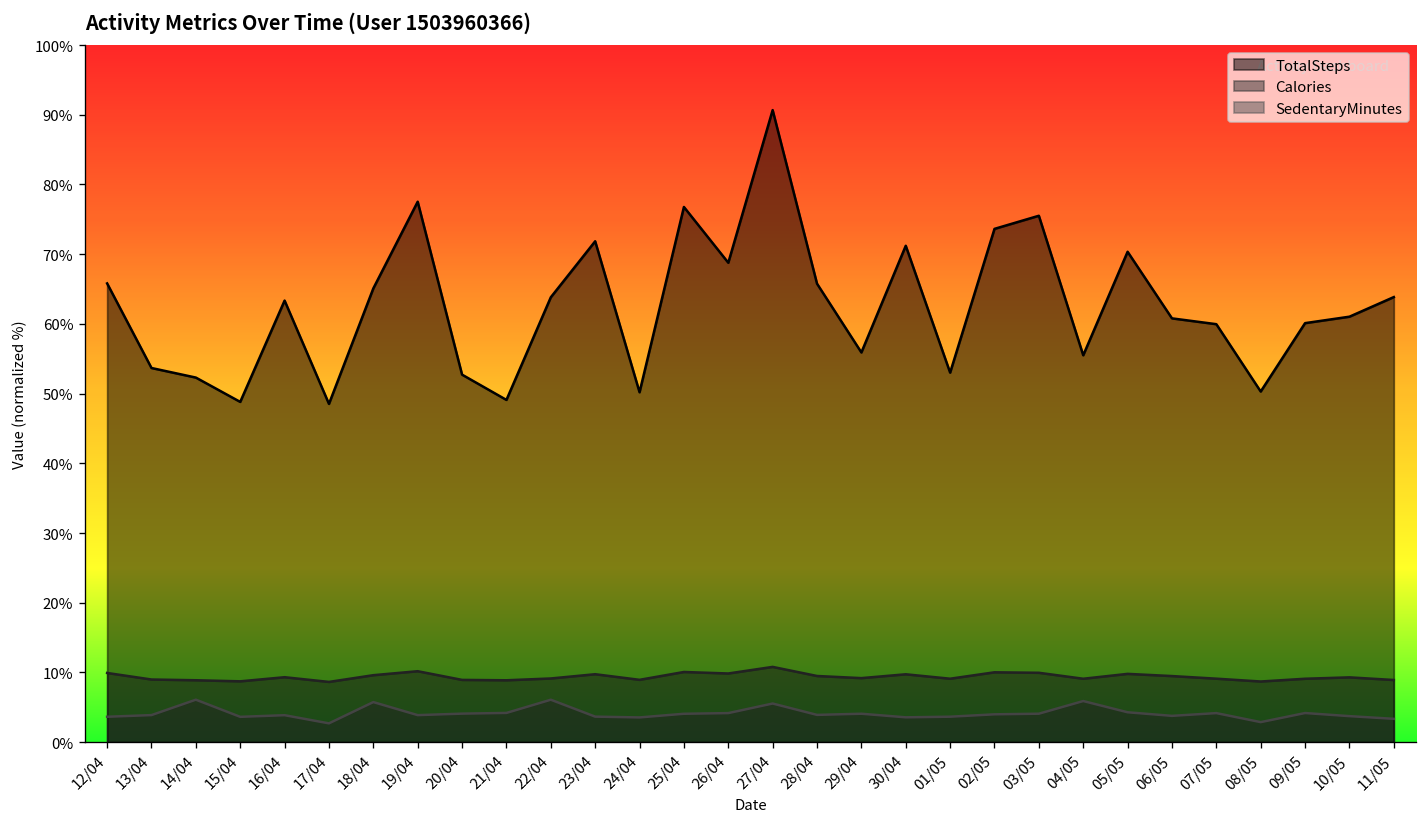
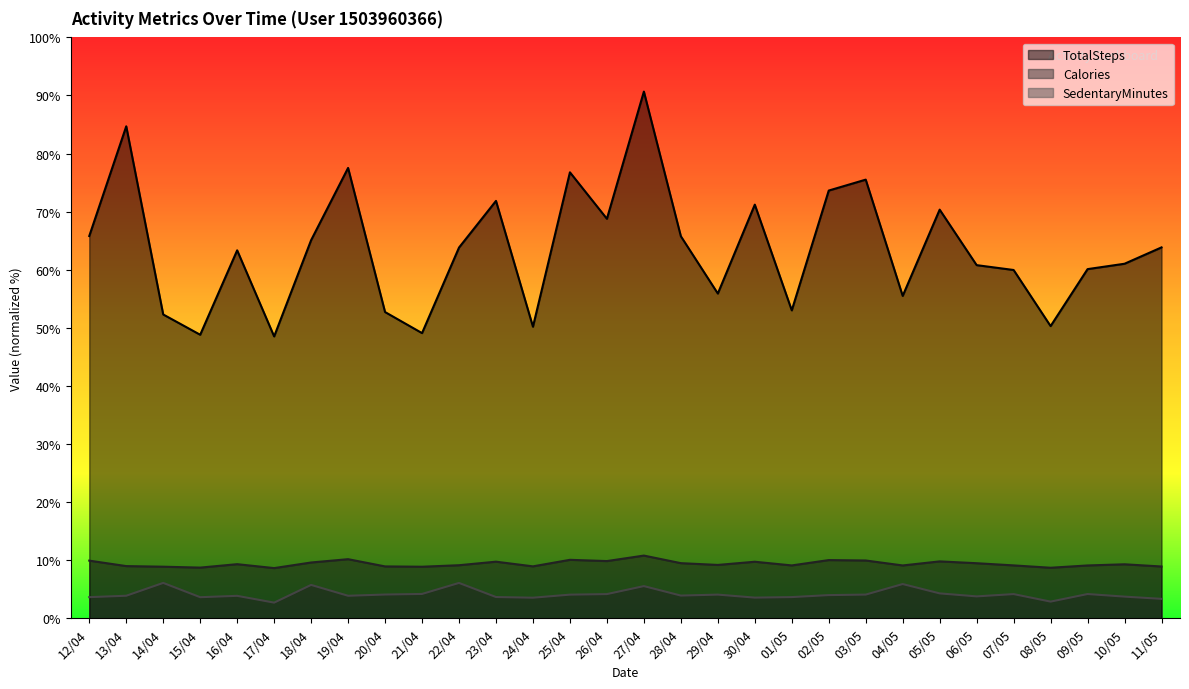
  {
    "TotalSteps": {
      "12/04": "66%",
-     "13/04": "54%",
+     "13/04": "85%",
      "14/04": "52%",
      "15/04": "49%",
      "16/04": "63%",
      "17/04": "49%",
      "18/04": "65%",
      "19/04": "78%",
      "20/04": "53%",
      "21/04": "49%",
      "22/04": "64%",
      "23/04": "72%",
      "24/04": "50%",
      "25/04": "77%",
      "26/04": "69%",
      "27/04": "91%",
      "28/04": "66%",
      "29/04": "56%",
      "30/04": "71%",
      "01/05": "53%",
      "02/05": "74%",
      "03/05": "76%",
      "04/05": "56%",
      "05/05": "70%",
      "06/05": "61%",
      "07/05": "60%",
      "08/05": "50%",
      "09/05": "60%",
      "10/05": "61%",
      "11/05": "64%"
    }
  }
